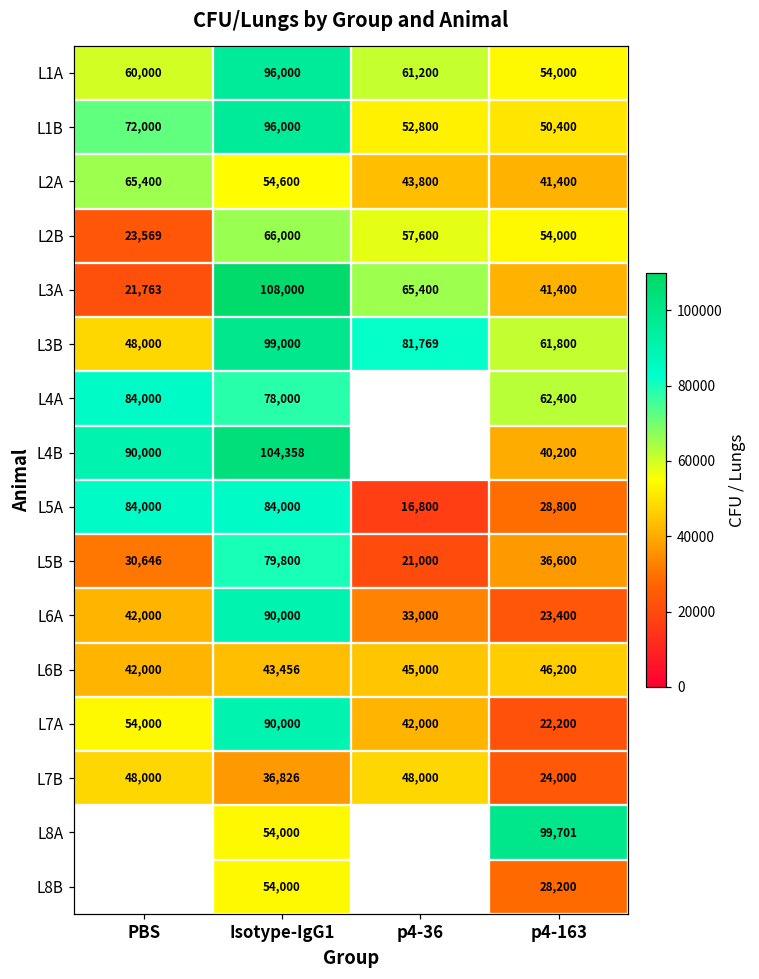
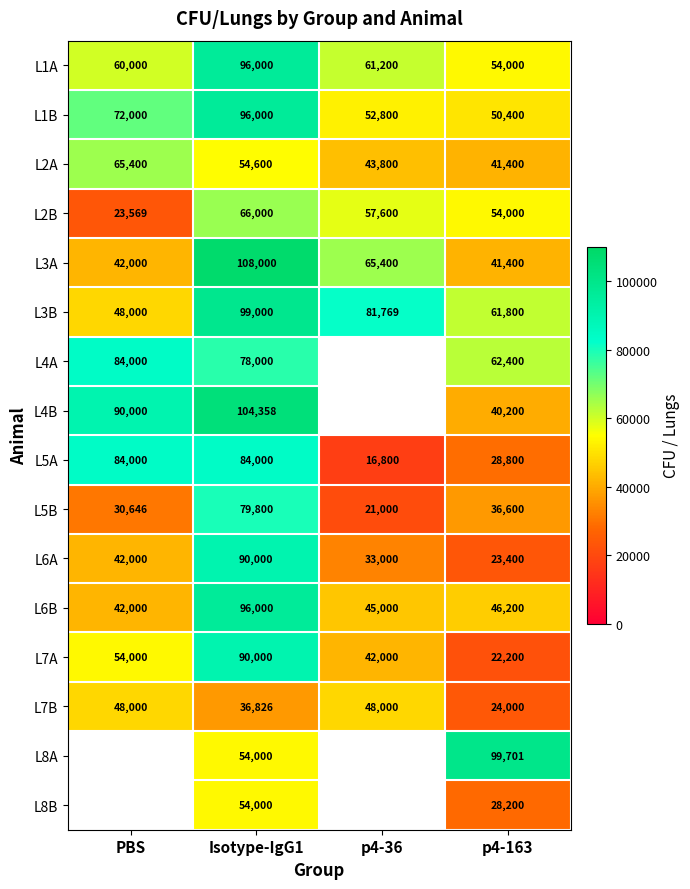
  {
    "L1A": {
      "PBS": "60,000",
      "Isotype-IgG1": "96,000",
      "p4-36": "61,200",
      "p4-163": "54,000"
    },
    "L1B": {
      "PBS": "72,000",
      "Isotype-IgG1": "96,000",
      "p4-36": "52,800",
      "p4-163": "50,400"
    },
    "L2A": {
      "PBS": "65,400",
      "Isotype-IgG1": "54,600",
      "p4-36": "43,800",
      "p4-163": "41,400"
    },
    "L2B": {
      "PBS": "23,569",
      "Isotype-IgG1": "66,000",
      "p4-36": "57,600",
      "p4-163": "54,000"
    },
    "L3A": {
-     "PBS": "21,763",
+     "PBS": "42,000",
      "Isotype-IgG1": "108,000",
      "p4-36": "65,400",
      "p4-163": "41,400"
    },
    "L3B": {
      "PBS": "48,000",
      "Isotype-IgG1": "99,000",
      "p4-36": "81,769",
      "p4-163": "61,800"
    },
    "L4A": {
      "PBS": "84,000",
      "Isotype-IgG1": "78,000",
      "p4-163": "62,400"
    },
    "L4B": {
      "PBS": "90,000",
      "Isotype-IgG1": "104,358",
      "p4-163": "40,200"
    },
    "L5A": {
      "PBS": "84,000",
      "Isotype-IgG1": "84,000",
      "p4-36": "16,800",
      "p4-163": "28,800"
    },
    "L5B": {
      "PBS": "30,646",
      "Isotype-IgG1": "79,800",
      "p4-36": "21,000",
      "p4-163": "36,600"
    },
    "L6A": {
      "PBS": "42,000",
      "Isotype-IgG1": "90,000",
      "p4-36": "33,000",
      "p4-163": "23,400"
    },
    "L6B": {
      "PBS": "42,000",
-     "Isotype-IgG1": "43,456",
+     "Isotype-IgG1": "96,000",
      "p4-36": "45,000",
      "p4-163": "46,200"
    },
    "L7A": {
      "PBS": "54,000",
      "Isotype-IgG1": "90,000",
      "p4-36": "42,000",
      "p4-163": "22,200"
    },
    "L7B": {
      "PBS": "48,000",
      "Isotype-IgG1": "36,826",
      "p4-36": "48,000",
      "p4-163": "24,000"
    },
    "L8A": {
      "Isotype-IgG1": "54,000",
      "p4-163": "99,701"
    },
    "L8B": {
      "Isotype-IgG1": "54,000",
      "p4-163": "28,200"
    }
  }
